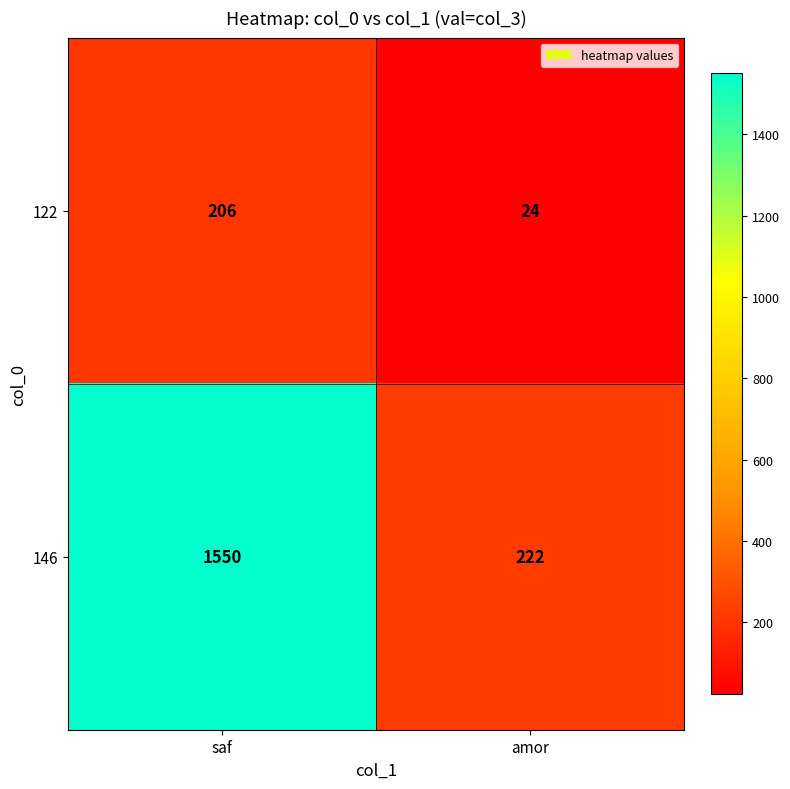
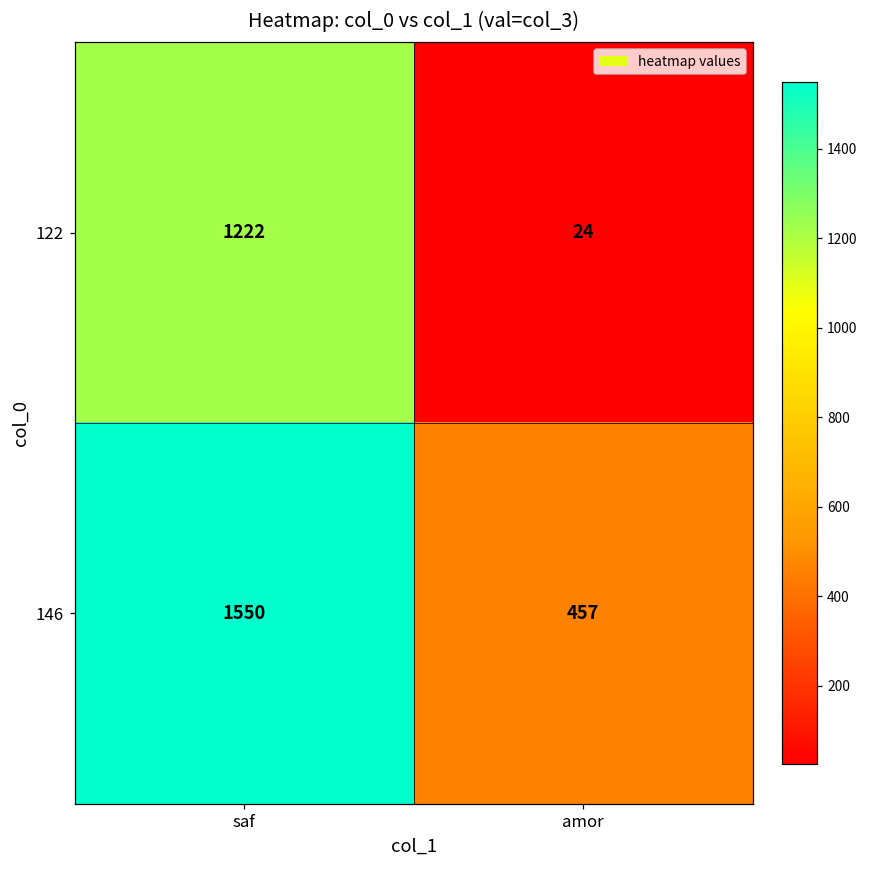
  {
    "122": {
-     "saf": 206,
+     "saf": 1222,
      "amor": 24
    },
    "146": {
      "saf": 1550,
-     "amor": 222
+     "amor": 457
    }
  }
